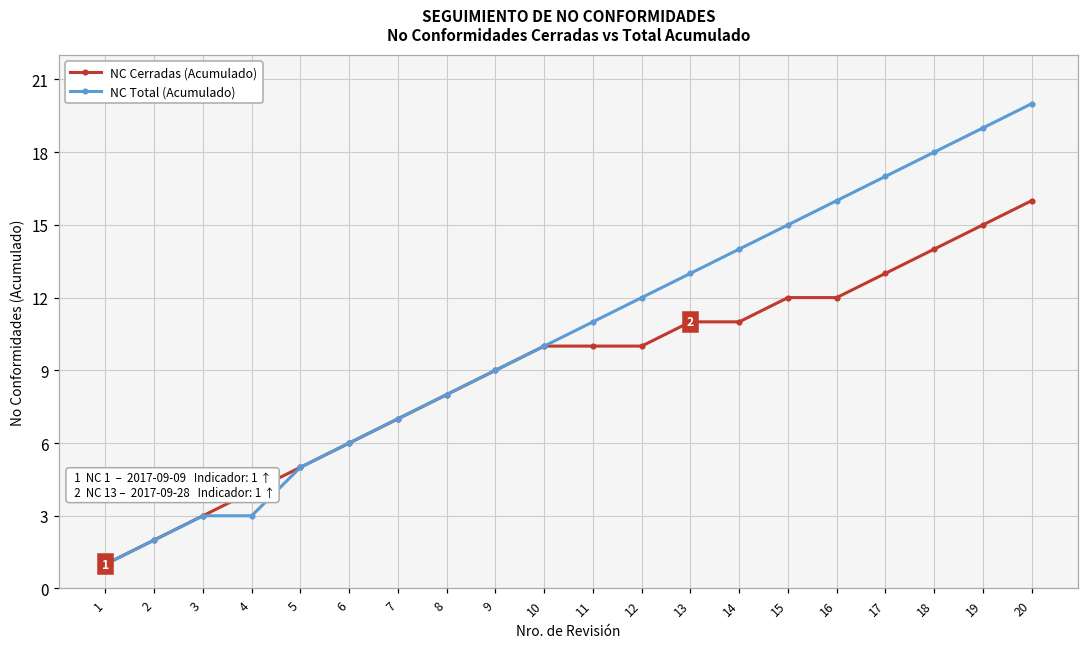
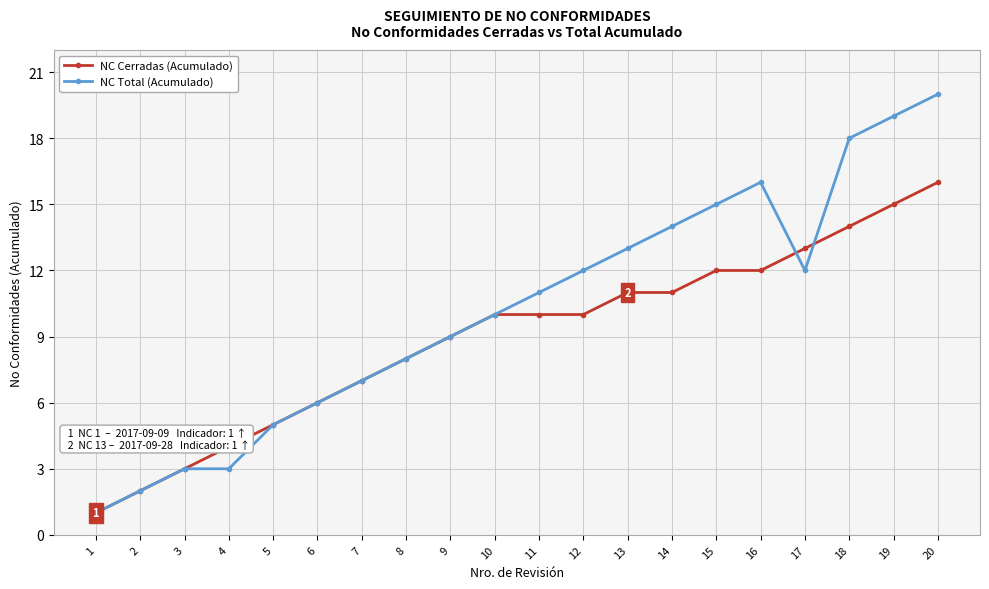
  {
    "NC Total (Acumulado)": {
      "4": 3,
      "11": 11,
      "12": 12,
      "13": 13,
      "14": 14,
      "15": 15,
      "16": 16,
-     "17": 17,
+     "17": 12,
      "18": 18,
      "19": 19,
      "20": 20
    }
  }
